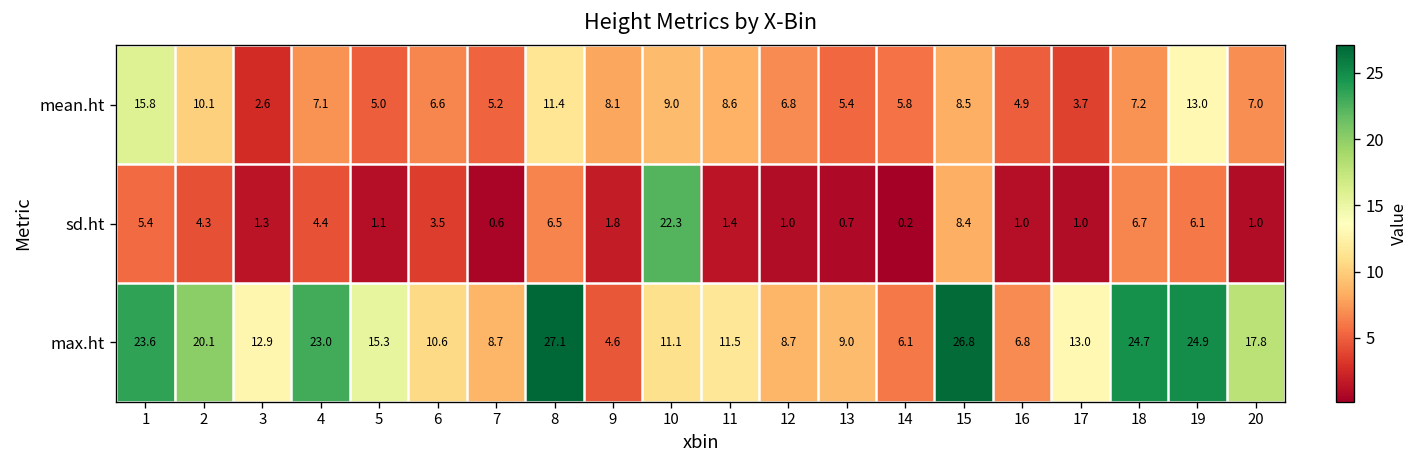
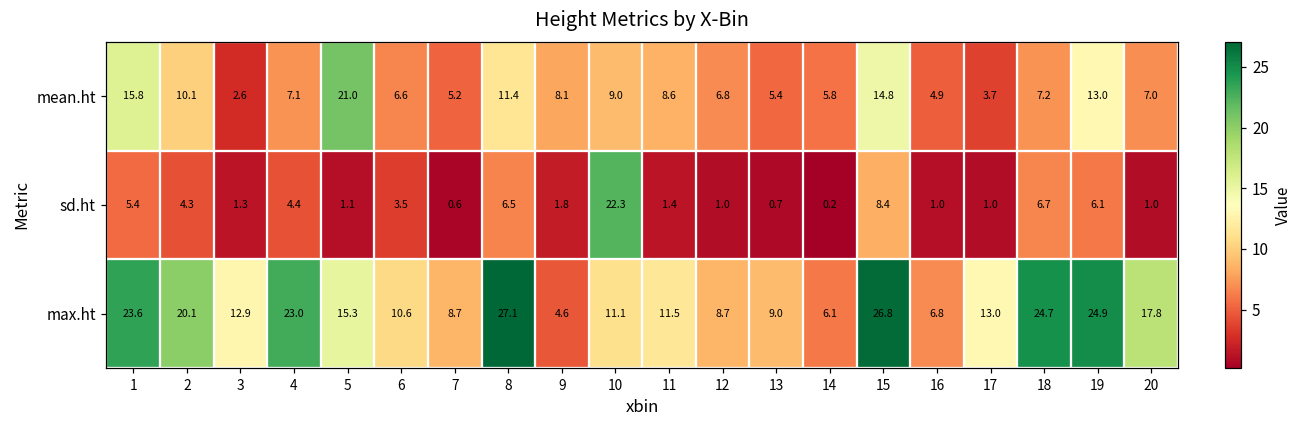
  {
    "mean.ht": {
      "1": 15.8,
      "2": 10.1,
      "3": 2.6,
      "4": 7.1,
-     "5": 5.0,
+     "5": 21.0,
      "6": 6.6,
      "7": 5.2,
      "8": 11.4,
      "9": 8.1,
      "10": 9.0,
      "11": 8.6,
      "12": 6.8,
      "13": 5.4,
      "14": 5.8,
-     "15": 8.5,
+     "15": 14.8,
      "16": 4.9,
      "17": 3.7,
      "18": 7.2,
      "19": 13.0,
      "20": 7.0
    },
    "sd.ht": {
      "1": 5.4,
      "2": 4.3,
      "3": 1.3,
      "4": 4.4,
      "5": 1.1,
      "6": 3.5,
      "7": 0.6,
      "8": 6.5,
      "9": 1.8,
      "10": 22.3,
      "11": 1.4,
      "12": 1.0,
      "13": 0.7,
      "14": 0.2,
      "15": 8.4,
      "16": 1.0,
      "17": 1.0,
      "18": 6.7,
      "19": 6.1,
      "20": 1.0
    },
    "max.ht": {
      "1": 23.6,
      "2": 20.1,
      "3": 12.9,
      "4": 23.0,
      "5": 15.3,
      "6": 10.6,
      "7": 8.7,
      "8": 27.1,
      "9": 4.6,
      "10": 11.1,
      "11": 11.5,
      "12": 8.7,
      "13": 9.0,
      "14": 6.1,
      "15": 26.8,
      "16": 6.8,
      "17": 13.0,
      "18": 24.7,
      "19": 24.9,
      "20": 17.8
    }
  }
